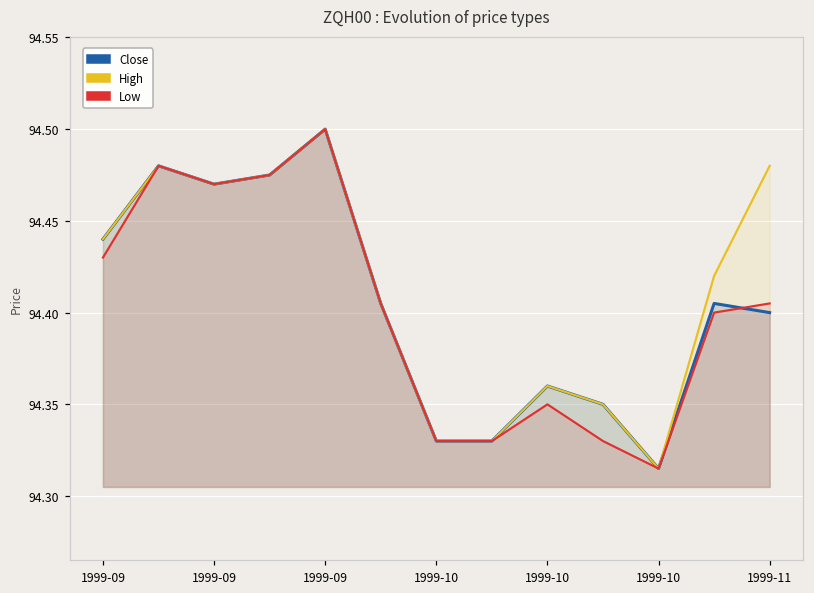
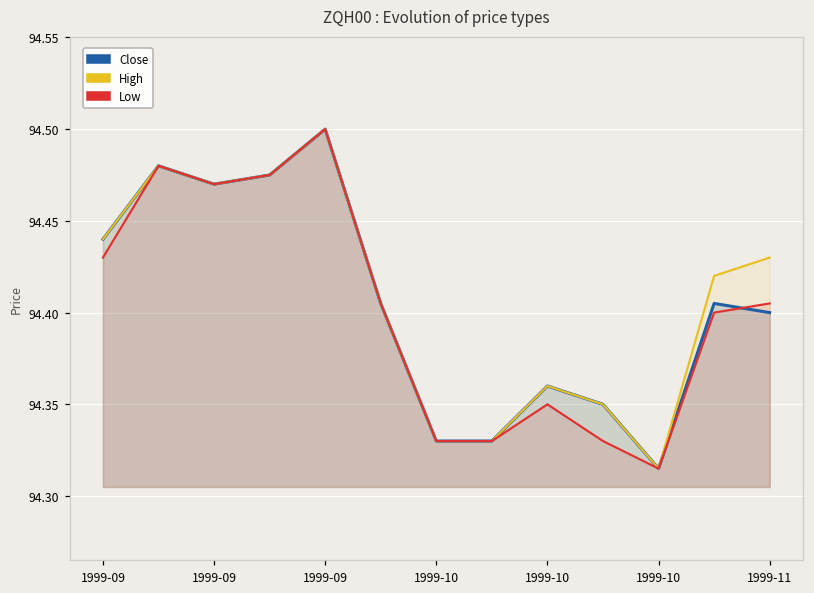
  {
    "Close": {
      "1999-11": 94.40
    },
    "High": {
-     "1999-11": 94.48
+     "1999-11": 94.43
    },
    "Low": {
      "1999-11": 94.405
    }
  }
